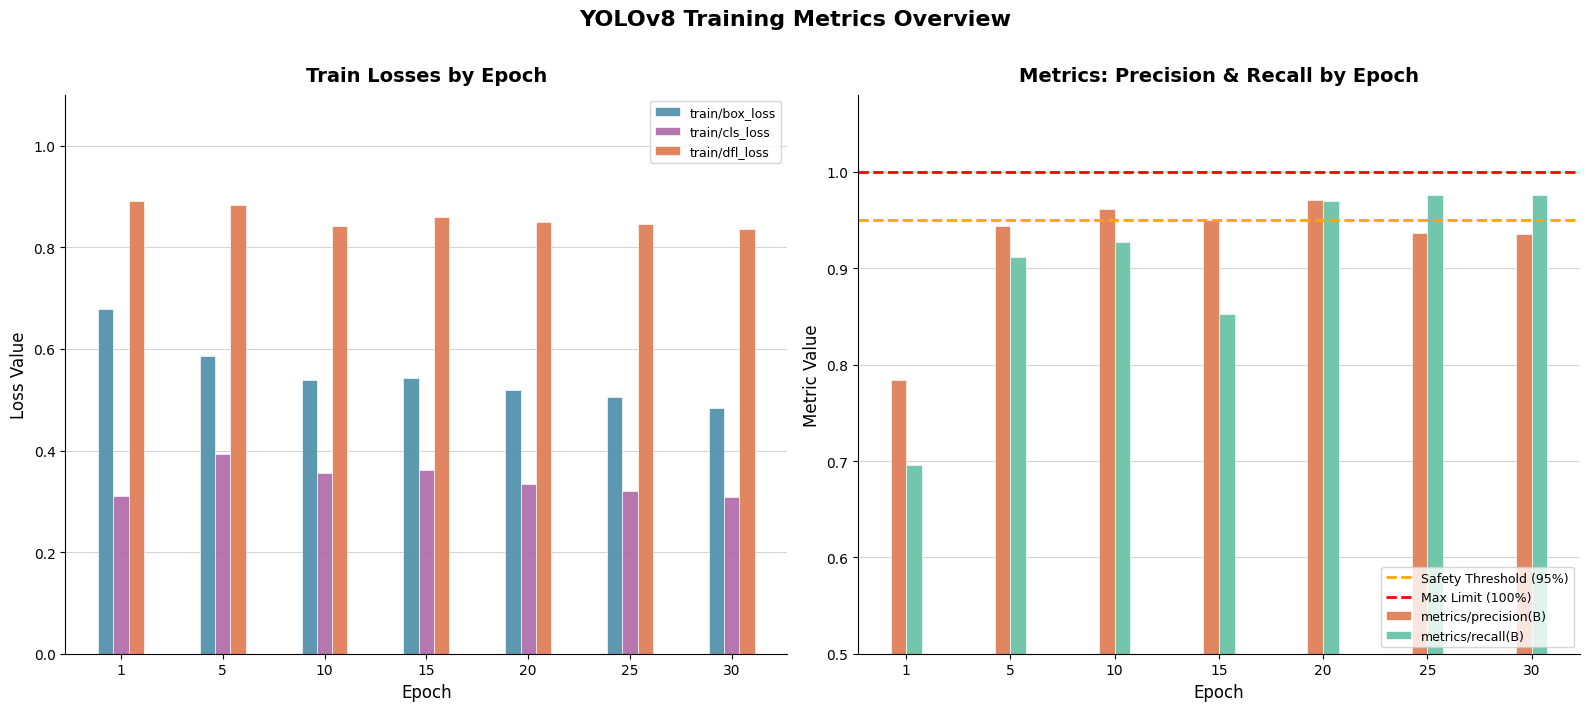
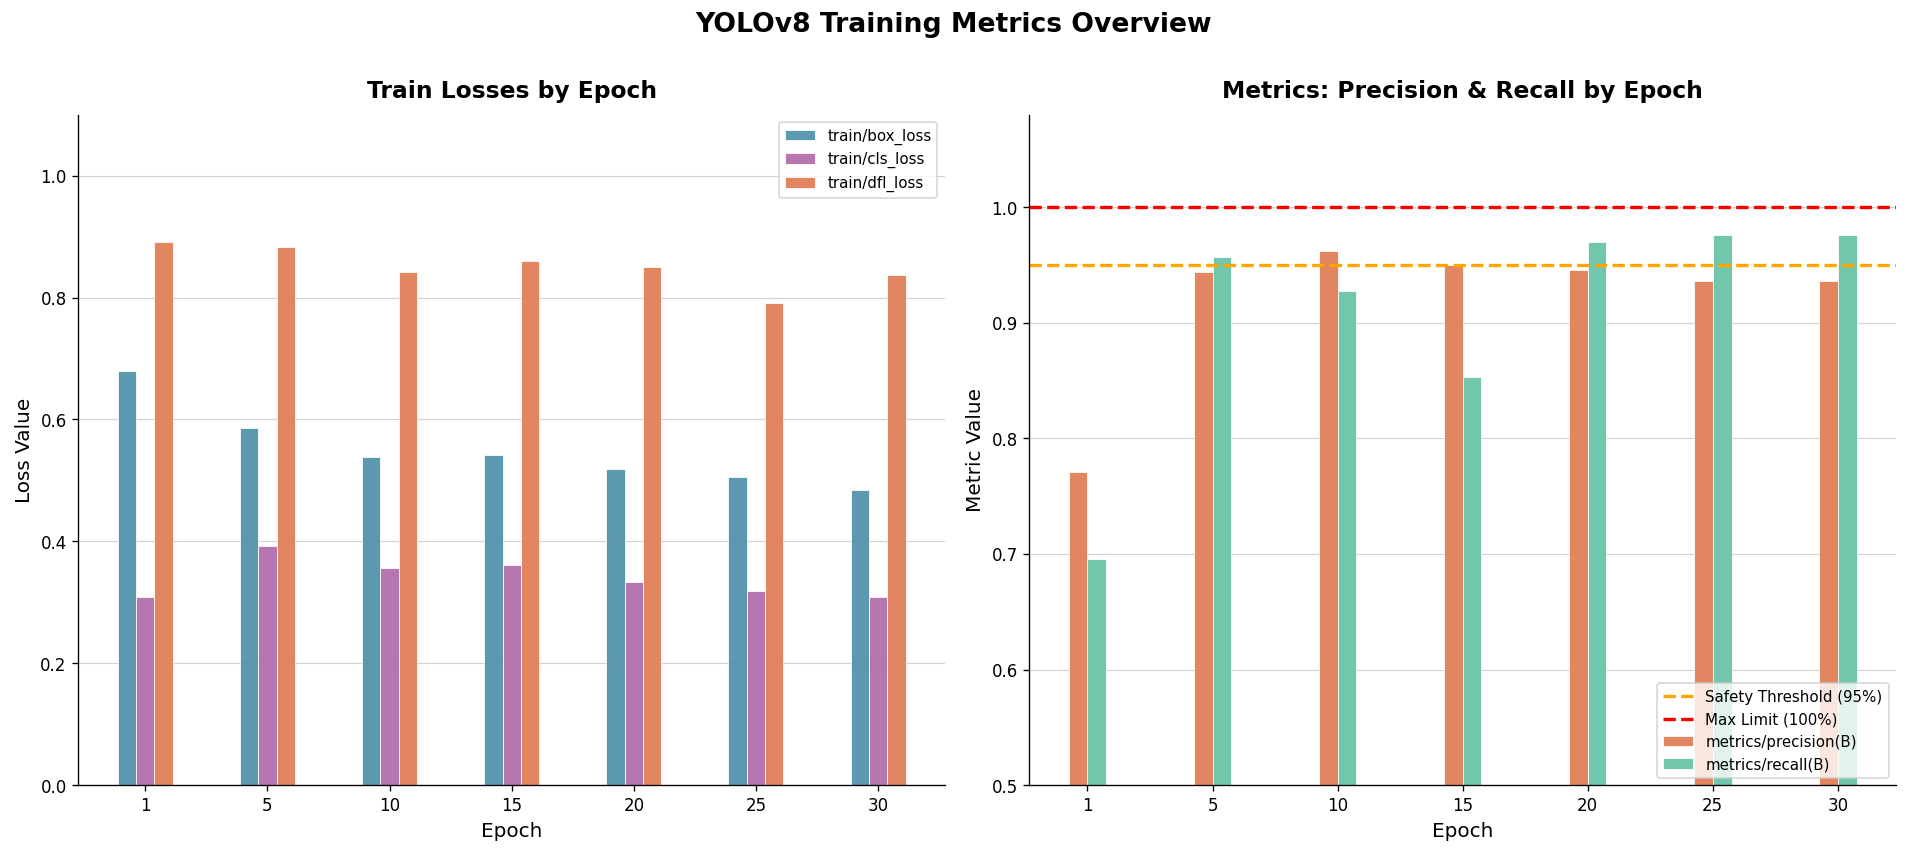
  {
    "Train Losses by Epoch": {
      "train/box_loss": {
        "1": 0.68,
        "5": 0.59,
        "10": 0.54,
        "15": 0.54,
        "20": 0.52,
        "25": 0.51,
        "30": 0.48
      },
      "train/cls_loss": {
        "1": 0.31,
        "5": 0.39,
        "10": 0.36,
        "15": 0.36,
        "20": 0.33,
        "25": 0.32,
        "30": 0.31
      },
      "train/dfl_loss": {
        "1": 0.89,
        "5": 0.88,
        "10": 0.84,
        "15": 0.86,
        "20": 0.85,
-       "25": 0.85,
+       "25": 0.79,
        "30": 0.84
      }
    },
    "Metrics: Precision & Recall by Epoch": {
      "metrics/precision(B)": {
-       "1": 0.78,
+       "1": 0.77,
        "5": 0.94,
        "10": 0.96,
        "15": 0.95,
-       "20": 0.97,
+       "20": 0.95,
        "25": 0.94,
        "30": 0.94
      },
      "metrics/recall(B)": {
        "1": 0.70,
-       "5": 0.91,
+       "5": 0.96,
        "10": 0.93,
        "15": 0.85,
        "20": 0.97,
        "25": 0.98,
        "30": 0.98
      }
    }
  }
